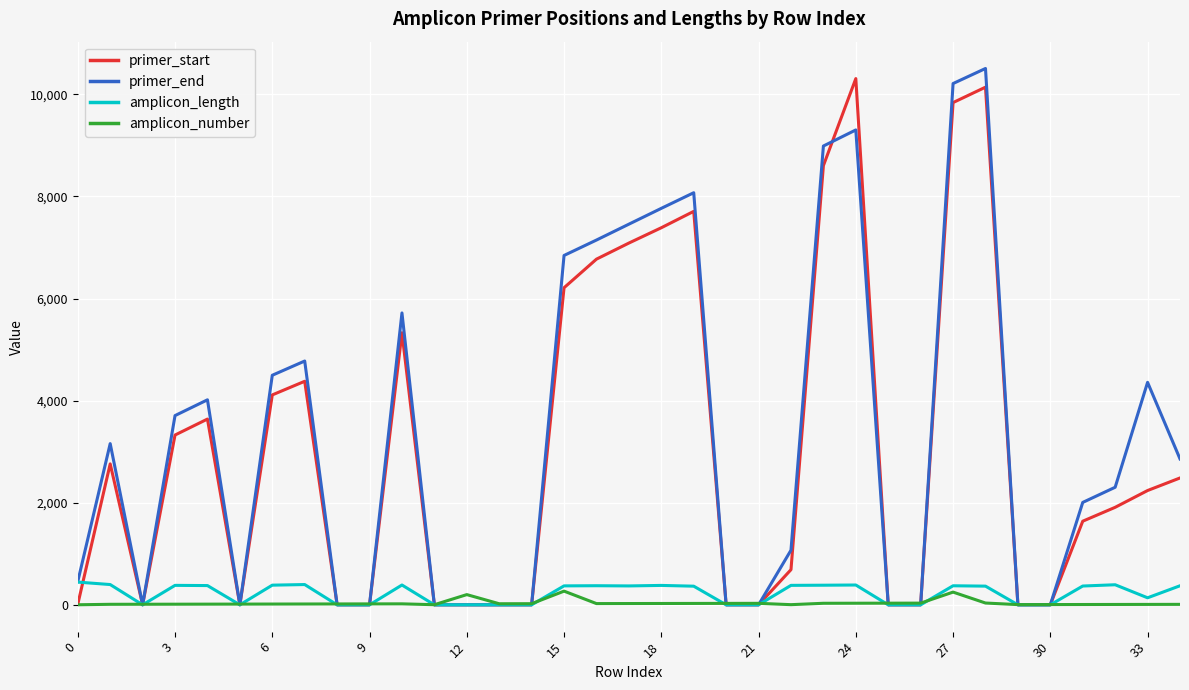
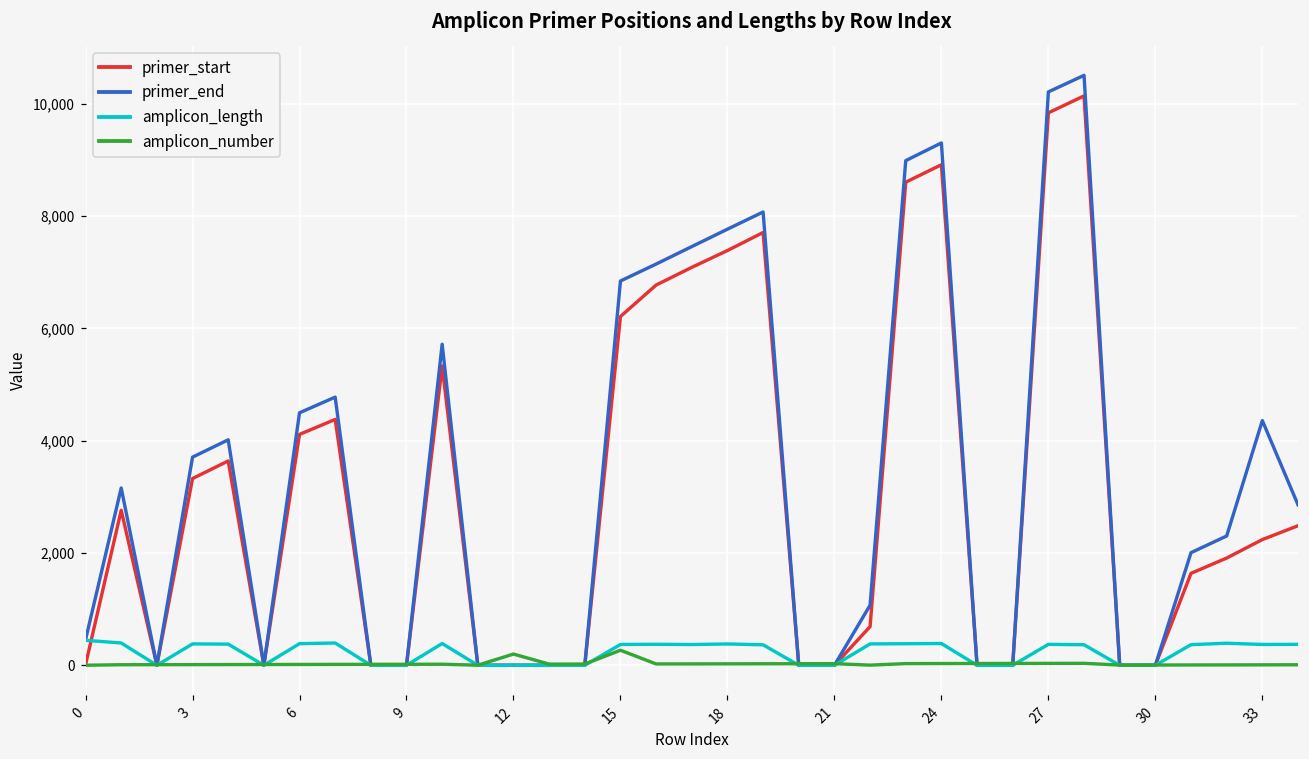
  {
    "primer_start": {
      "3": "3,300",
      "6": "4,100",
      "15": "6,200",
      "18": "7,400",
-     "24": "10,300",
+     "24": "8,900",
      "27": "9,800",
      "33": "2,200"
    },
    "primer_end": {
      "3": "3,700",
      "6": "4,500",
      "15": "6,800",
      "18": "7,800",
      "24": "9,300",
      "27": "10,200",
      "33": "4,400"
    },
    "amplicon_length": {
      "3": "400",
      "6": "400",
      "15": "400",
      "18": "400",
      "24": "400",
      "27": "400",
-     "33": "100"
+     "33": "400"
    },
    "amplicon_number": {
      "3": "0",
      "6": "0",
      "12": "200",
      "15": "300",
      "18": "0",
      "24": "0",
-     "27": "200",
+     "27": "0",
      "33": "0"
    }
  }
